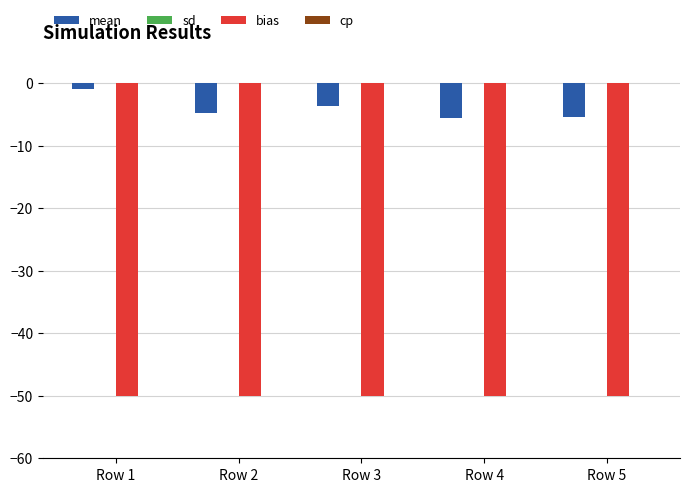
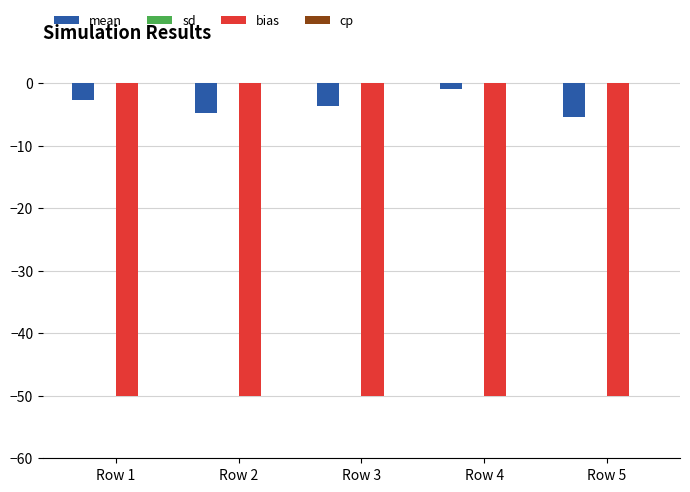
  {
    "mean": {
-     "Row 1": -1,
+     "Row 1": -3,
      "Row 2": -5,
      "Row 3": -4,
-     "Row 4": -5,
+     "Row 4": -1,
      "Row 5": -5
    },
    "sd": {
      "Row 1": 0,
      "Row 2": 0,
      "Row 3": 0,
      "Row 4": 0
    },
    "bias": {
      "Row 1": -50,
      "Row 2": -50,
      "Row 3": -50,
      "Row 4": -50,
      "Row 5": -50
    },
    "cp": {
      "Row 1": 0,
      "Row 2": 0,
      "Row 3": 0,
      "Row 4": 0,
      "Row 5": 0
    }
  }
